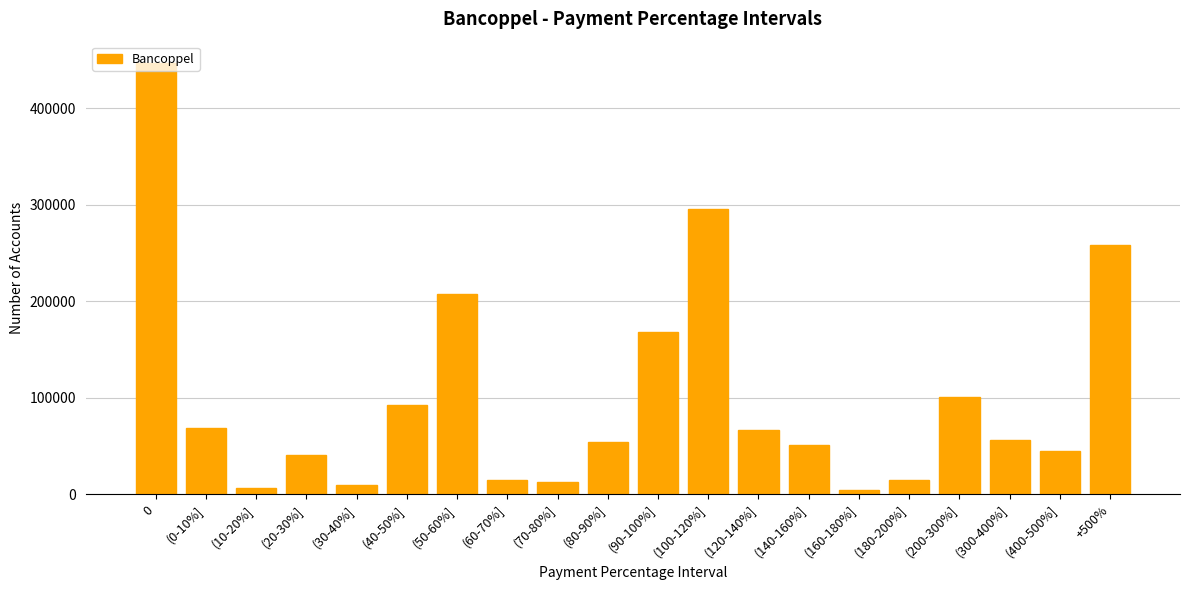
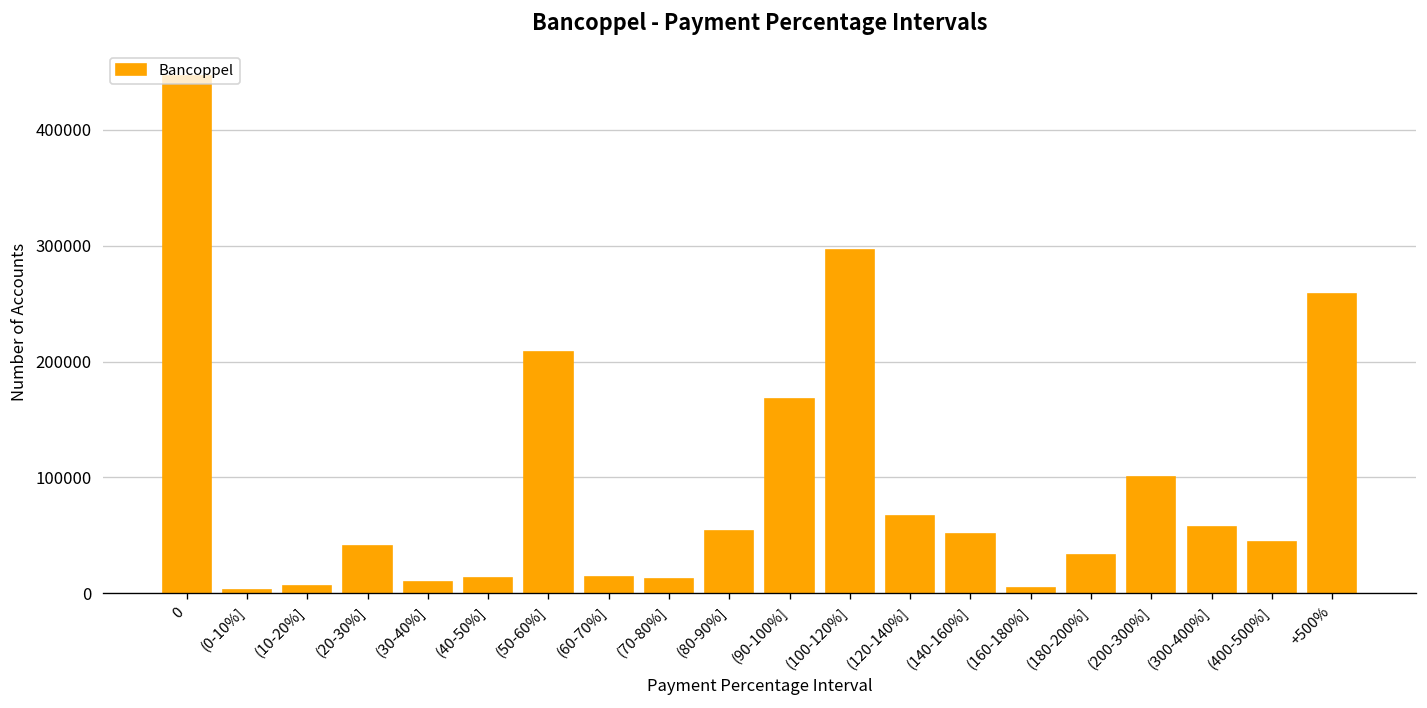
  {
-   "(0-10%]": 70000,
+   "(0-10%]": 0,
    "(10-20%]": 10000,
    "(20-30%]": 40000,
    "(30-40%]": 10000,
-   "(40-50%]": 90000,
+   "(40-50%]": 10000,
    "(50-60%]": 210000,
    "(60-70%]": 10000,
    "(70-80%]": 10000,
    "(80-90%]": 50000,
    "(90-100%]": 170000,
    "(100-120%]": 300000,
    "(120-140%]": 70000,
    "(140-160%]": 50000,
    "(160-180%]": 0,
-   "(180-200%]": 10000,
+   "(180-200%]": 30000,
    "(200-300%]": 100000,
    "(300-400%]": 60000,
    "(400-500%]": 40000,
    "+500%": 260000
  }
